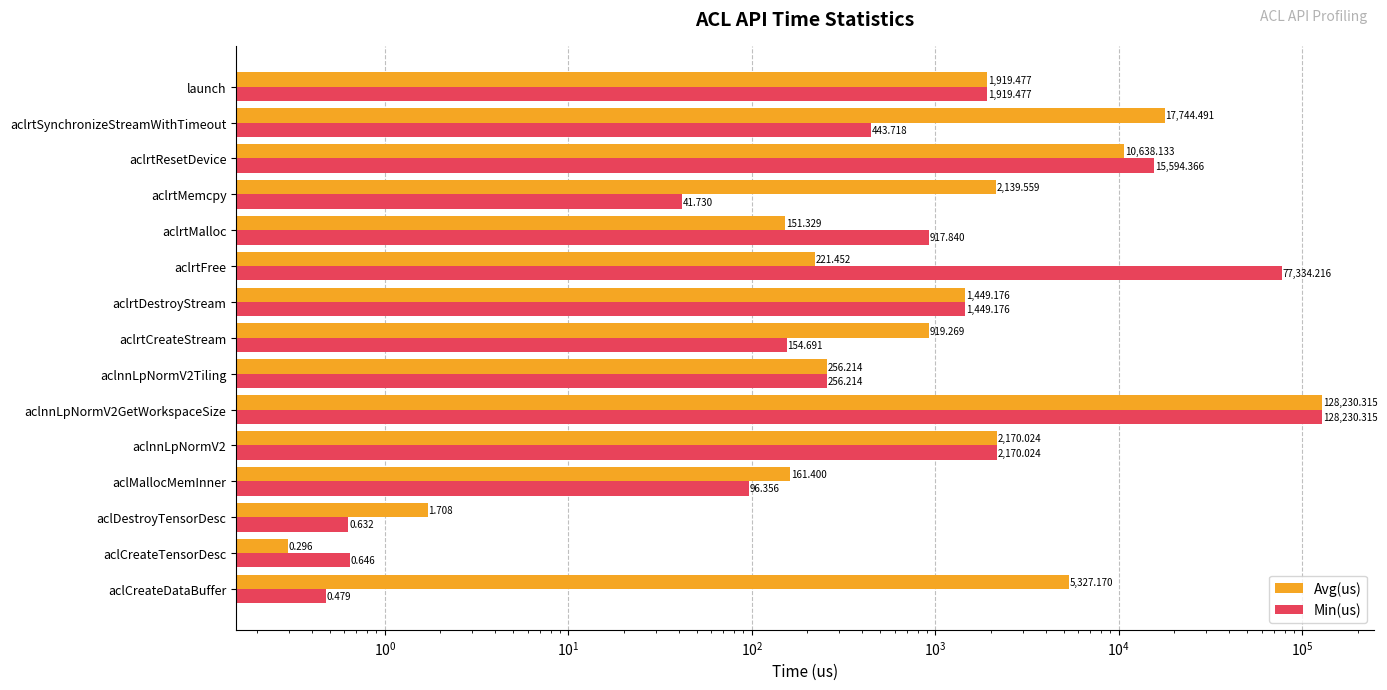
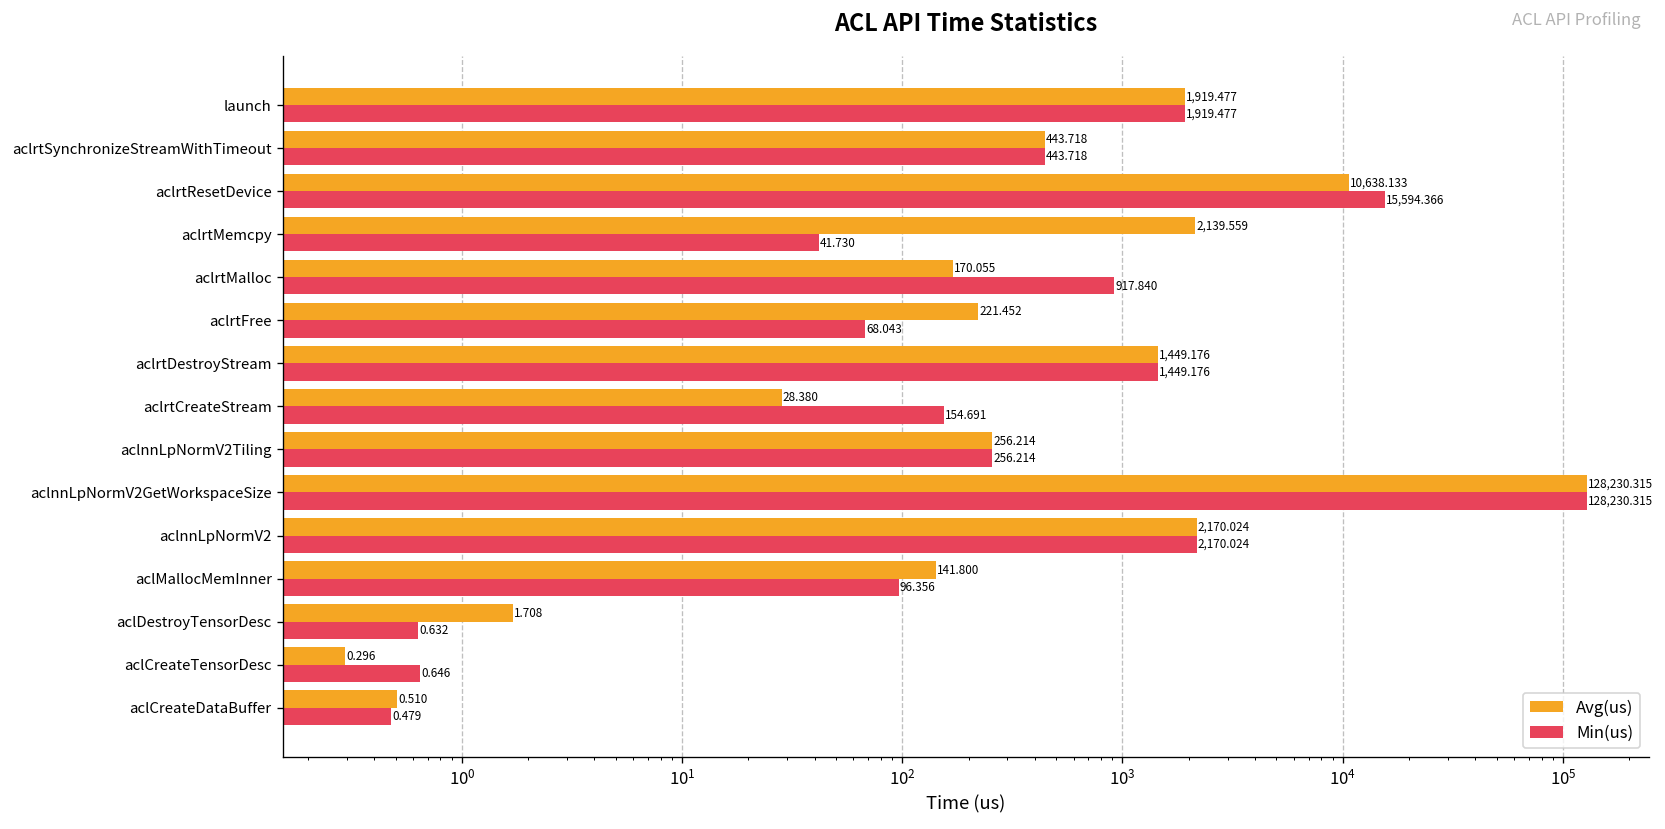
  {
    "Avg(us)": {
      "launch": "1,919.477",
-     "aclrtSynchronizeStreamWithTimeout": "17,744.491",
+     "aclrtSynchronizeStreamWithTimeout": "443.718",
      "aclrtResetDevice": "10,638.133",
      "aclrtMemcpy": "2,139.559",
-     "aclrtMalloc": "151.329",
+     "aclrtMalloc": "170.055",
      "aclrtFree": "221.452",
      "aclrtDestroyStream": "1,449.176",
-     "aclrtCreateStream": "919.269",
+     "aclrtCreateStream": "28.380",
      "aclnnLpNormV2Tiling": "256.214",
      "aclnnLpNormV2GetWorkspaceSize": "128,230.315",
      "aclnnLpNormV2": "2,170.024",
-     "aclMallocMemInner": "161.400",
+     "aclMallocMemInner": "141.800",
      "aclDestroyTensorDesc": "1.708",
      "aclCreateTensorDesc": "0.296",
-     "aclCreateDataBuffer": "5,327.170"
+     "aclCreateDataBuffer": "0.510"
    },
    "Min(us)": {
      "launch": "1,919.477",
      "aclrtSynchronizeStreamWithTimeout": "443.718",
      "aclrtResetDevice": "15,594.366",
      "aclrtMemcpy": "41.730",
      "aclrtMalloc": "917.840",
-     "aclrtFree": "77,334.216",
+     "aclrtFree": "68.043",
      "aclrtDestroyStream": "1,449.176",
      "aclrtCreateStream": "154.691",
      "aclnnLpNormV2Tiling": "256.214",
      "aclnnLpNormV2GetWorkspaceSize": "128,230.315",
      "aclnnLpNormV2": "2,170.024",
      "aclMallocMemInner": "96.356",
      "aclDestroyTensorDesc": "0.632",
      "aclCreateTensorDesc": "0.646",
      "aclCreateDataBuffer": "0.479"
    }
  }
